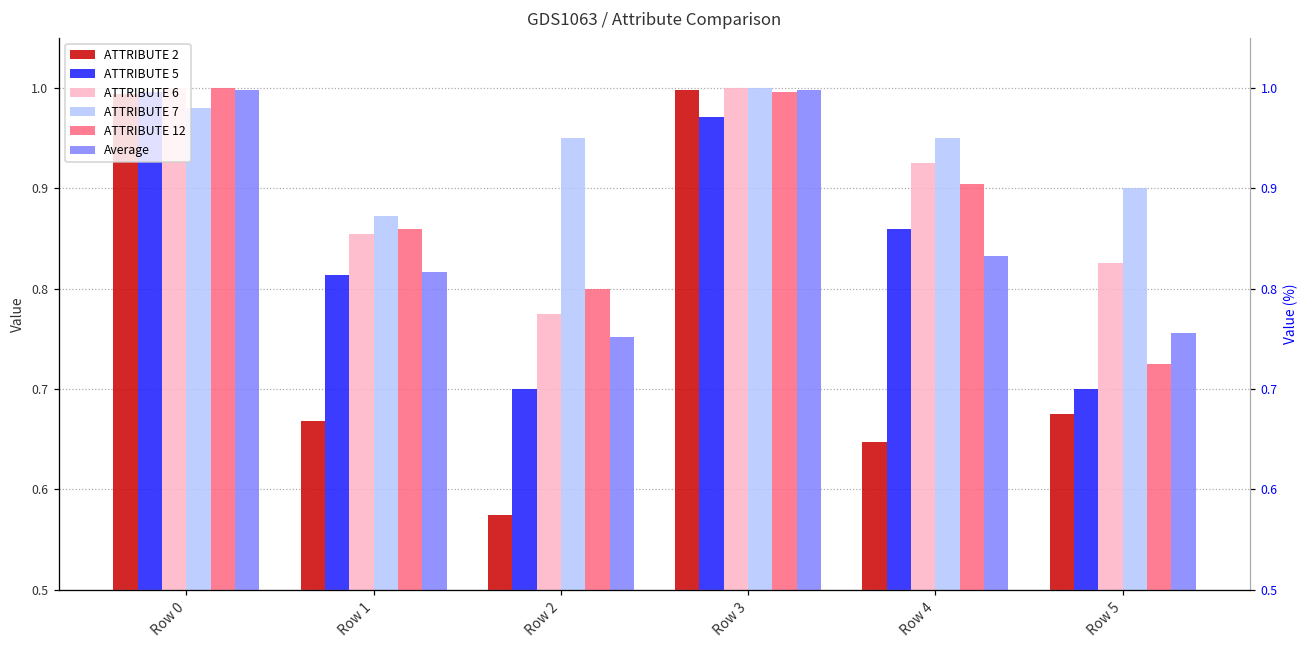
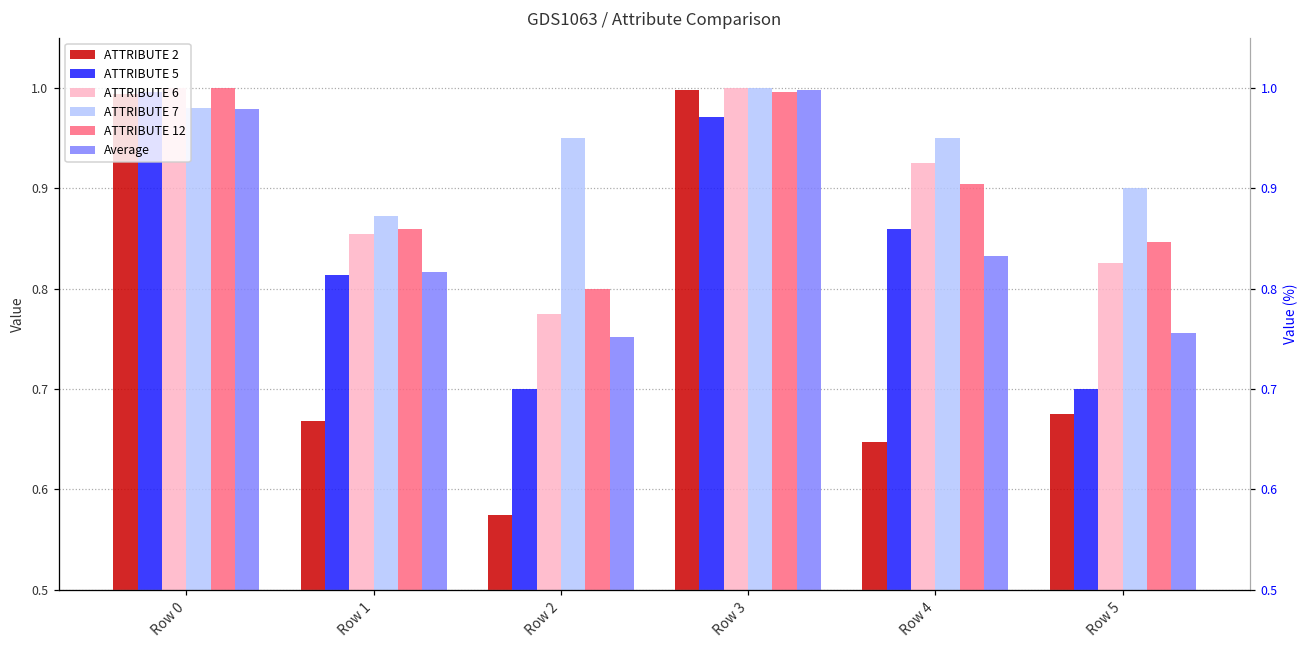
  {
    "ATTRIBUTE 2": {
      "Row 1": 0.67,
      "Row 2": 0.58,
      "Row 3": 1.00,
      "Row 4": 0.65,
      "Row 5": 0.68
    },
    "ATTRIBUTE 5": {
      "Row 1": 0.81,
      "Row 2": 0.70,
      "Row 3": 0.97,
      "Row 4": 0.86,
      "Row 5": 0.70
    },
    "ATTRIBUTE 6": {
      "Row 1": 0.85,
      "Row 2": 0.77,
      "Row 3": 1.00,
      "Row 4": 0.93,
      "Row 5": 0.83
    },
    "ATTRIBUTE 7": {
      "Row 0": 0.98,
      "Row 1": 0.87,
      "Row 2": 0.95,
      "Row 3": 1.00,
      "Row 4": 0.95,
      "Row 5": 0.90
    },
    "ATTRIBUTE 12": {
      "Row 0": 1.00,
      "Row 1": 0.86,
      "Row 2": 0.80,
      "Row 3": 1.00,
      "Row 4": 0.90,
-     "Row 5": 0.73
+     "Row 5": 0.85
    },
    "Average": {
-     "Row 0": 1.00,
+     "Row 0": 0.98,
      "Row 1": 0.82,
      "Row 2": 0.75,
      "Row 3": 1.00,
      "Row 4": 0.83,
      "Row 5": 0.76
    }
  }
